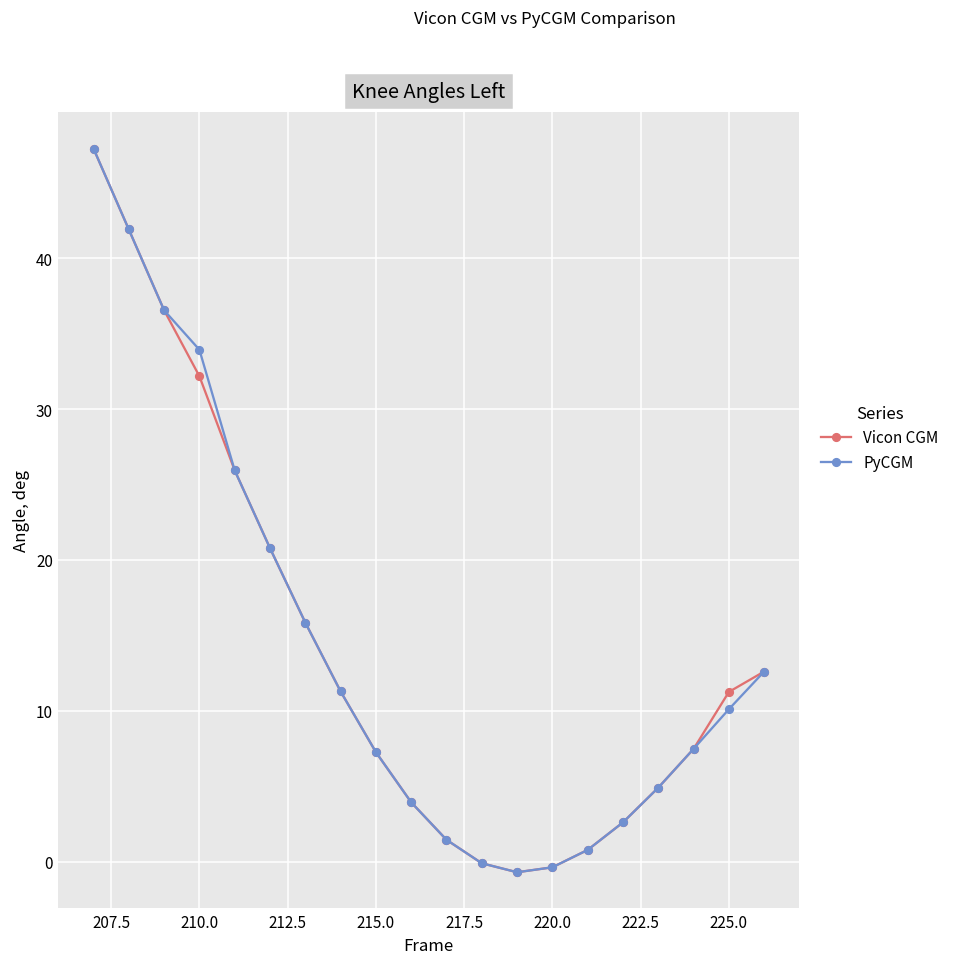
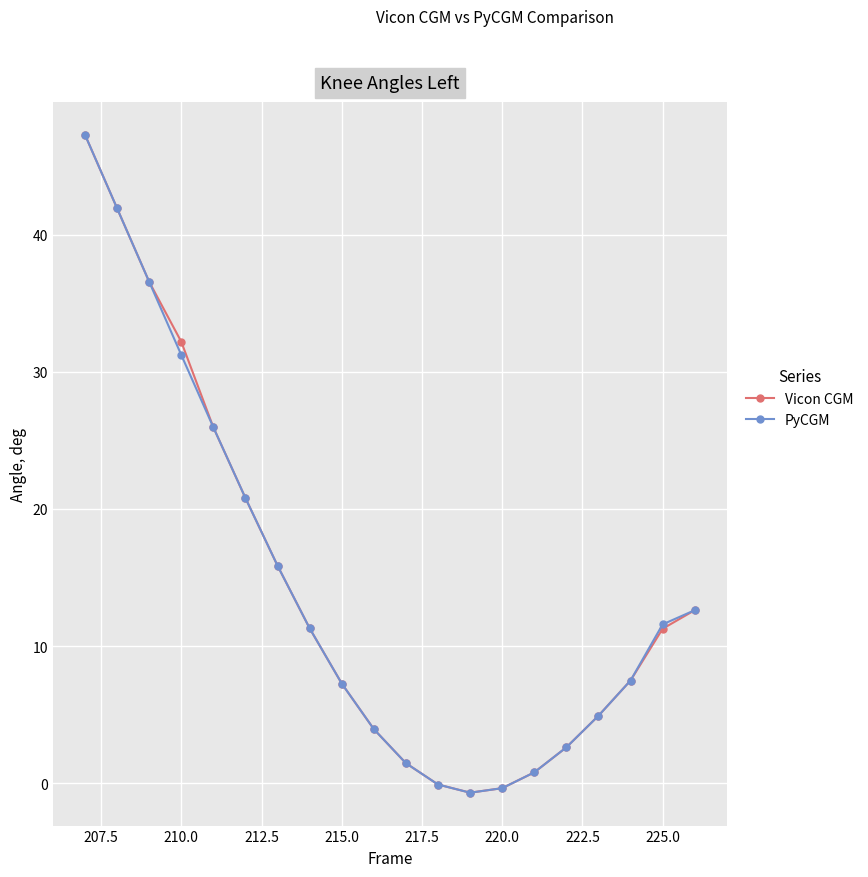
  {
    "Vicon CGM": {
      "210.0": 32.2,
      "225.0": 11.3
    },
    "PyCGM": {
-     "210.0": 33.9,
-     "225.0": 10.1
+     "210.0": 31.2,
+     "225.0": 11.6
    }
  }
